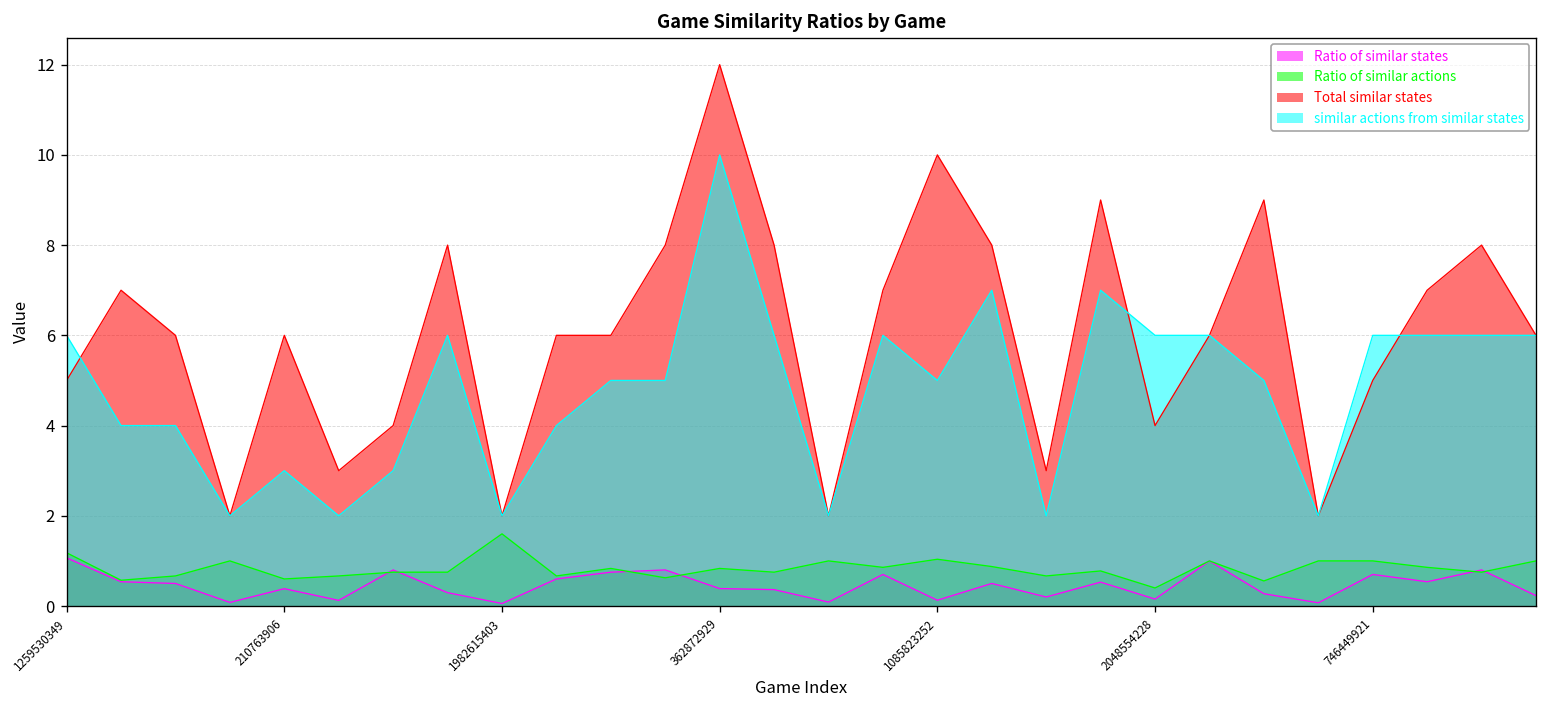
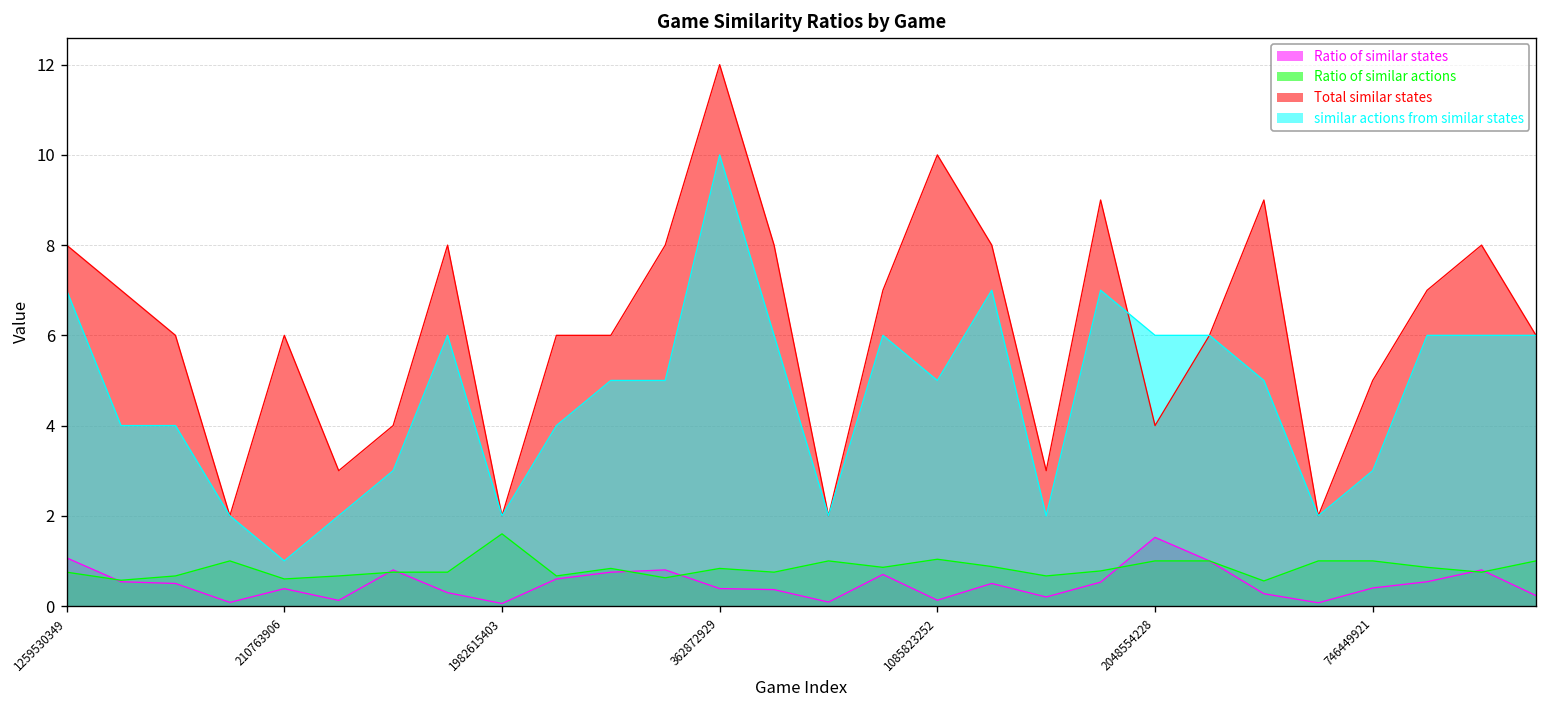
  {
    "Ratio of similar states": {
      "1259530349": 1.1,
      "210763906": 0.4,
      "1982615403": 0.1,
      "362872929": 0.4,
      "1085823252": 0.1,
-     "2048554228": 0.2,
-     "746449921": 0.7
+     "2048554228": 1.5,
+     "746449921": 0.4
    },
    "Ratio of similar actions": {
-     "1259530349": 1.2,
+     "1259530349": 0.8,
      "210763906": 0.6,
      "1982615403": 1.6,
      "362872929": 0.8,
      "1085823252": 1.0,
-     "2048554228": 0.4,
+     "2048554228": 1.0,
      "746449921": 1.0
    },
    "Total similar states": {
-     "1259530349": 5,
+     "1259530349": 8,
      "210763906": 6,
      "362872929": 12,
      "1085823252": 10,
      "2048554228": 4,
      "746449921": 5
    },
    "similar actions from similar states": {
-     "1259530349": 6,
-     "210763906": 3,
+     "1259530349": 7,
+     "210763906": 1,
      "362872929": 10,
      "1085823252": 5,
      "2048554228": 6,
-     "746449921": 6
+     "746449921": 3
    }
  }
